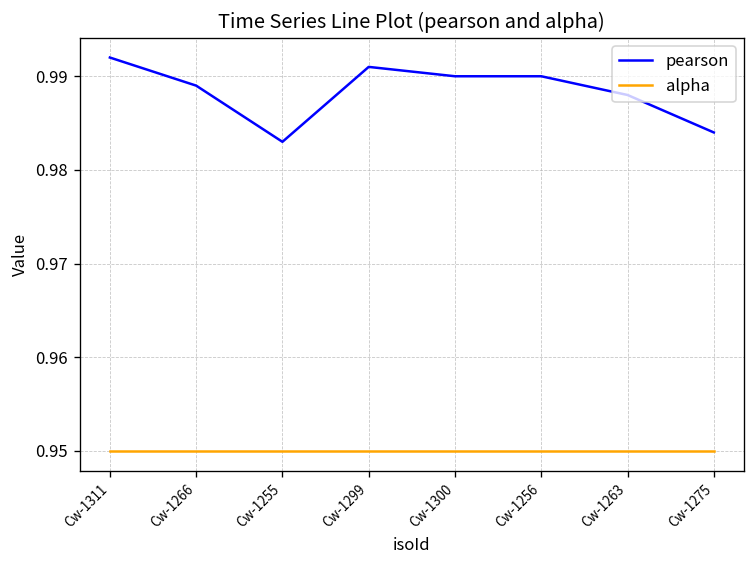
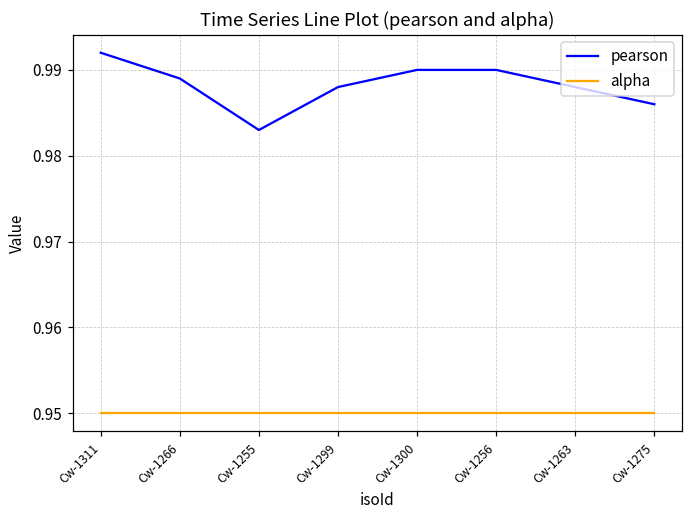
  {
    "pearson": {
      "Cw-1311": 0.992,
      "Cw-1266": 0.989,
      "Cw-1255": 0.983,
-     "Cw-1299": 0.991,
+     "Cw-1299": 0.988,
      "Cw-1300": 0.990,
      "Cw-1256": 0.990,
-     "Cw-1275": 0.984
+     "Cw-1275": 0.986
    },
    "alpha": {
      "Cw-1311": 0.950,
      "Cw-1266": 0.950,
      "Cw-1255": 0.950,
      "Cw-1299": 0.950,
      "Cw-1300": 0.950,
      "Cw-1256": 0.950,
      "Cw-1263": 0.950,
      "Cw-1275": 0.950
    }
  }
